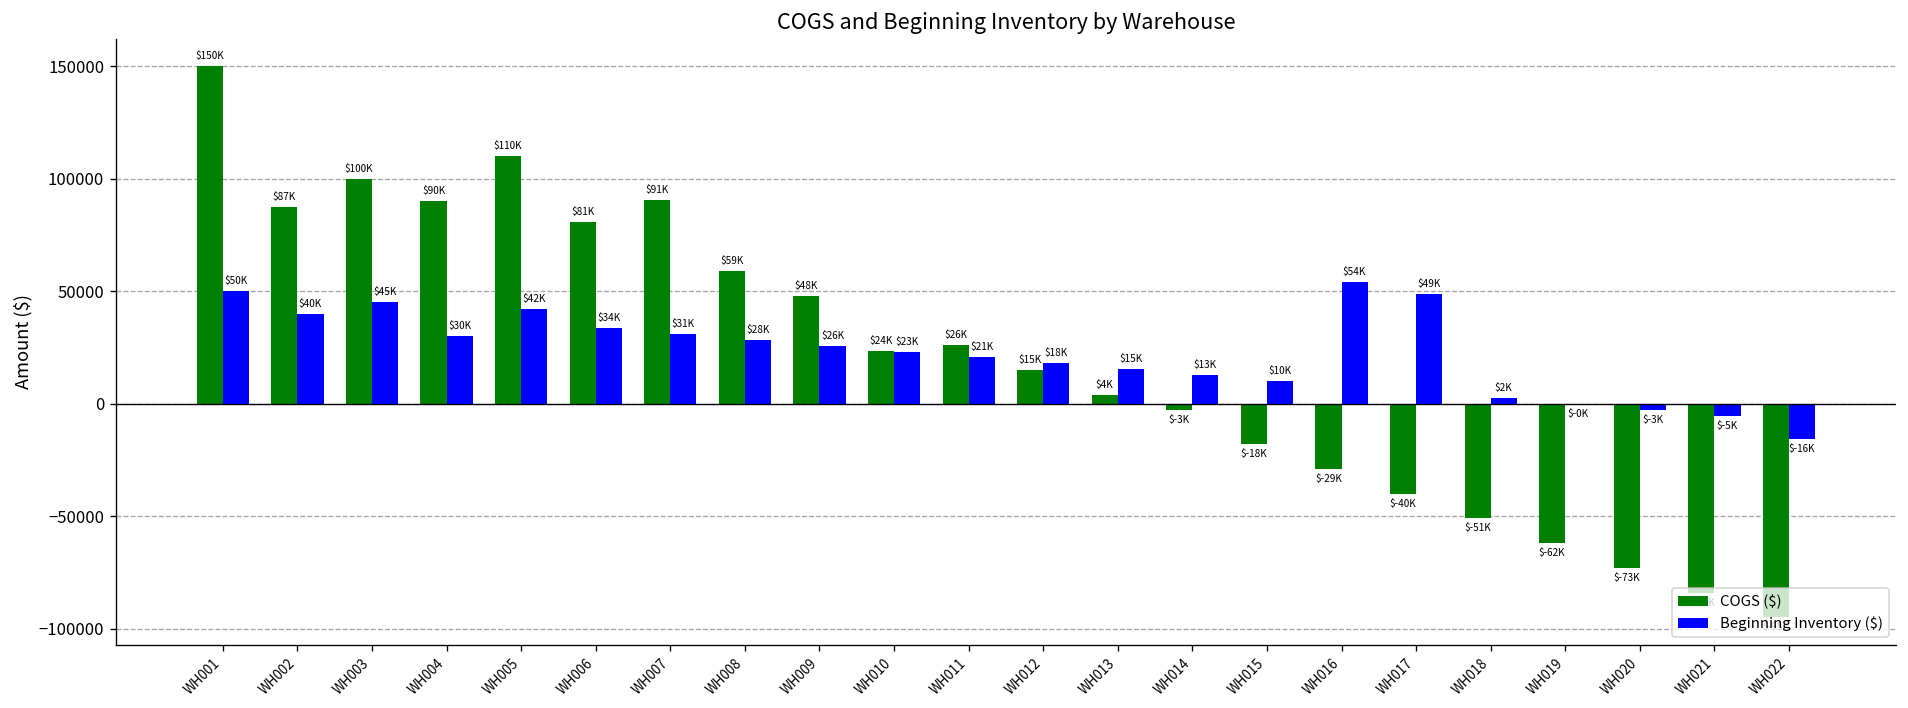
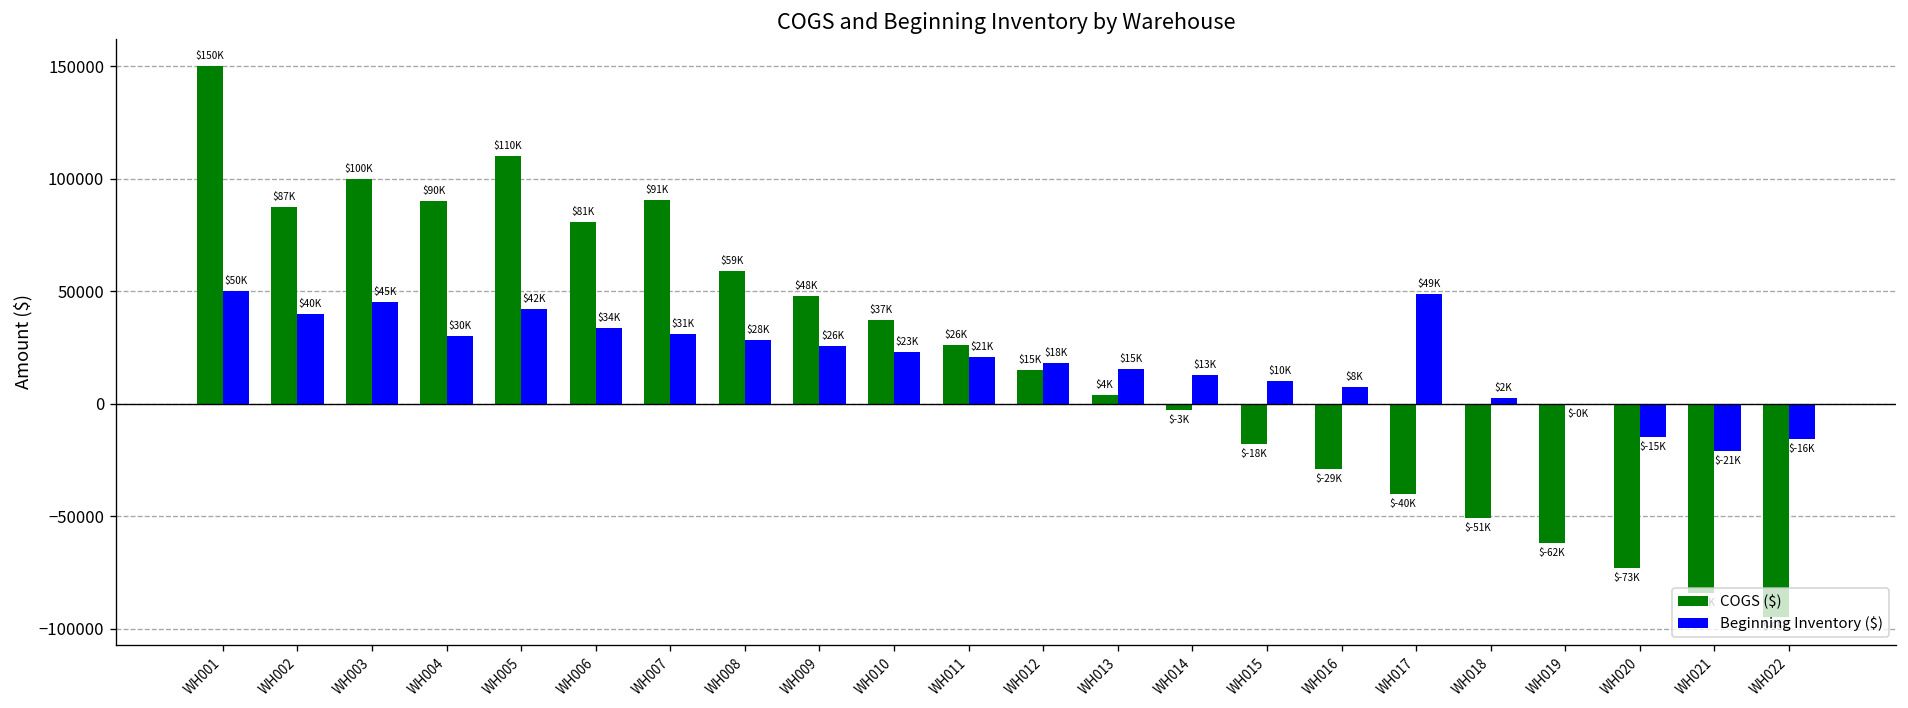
  {
    "COGS ($)": {
      "WH001": "$150K",
      "WH002": "$87K",
      "WH003": "$100K",
      "WH004": "$90K",
      "WH005": "$110K",
      "WH006": "$81K",
      "WH007": "$91K",
      "WH008": "$59K",
      "WH009": "$48K",
-     "WH010": "$24K",
+     "WH010": "$37K",
      "WH011": "$26K",
      "WH012": "$15K",
      "WH013": "$4K",
      "WH014": "$-3K",
      "WH015": "$-18K",
      "WH016": "$-29K",
      "WH017": "$-40K",
      "WH018": "$-51K",
      "WH019": "$-62K",
      "WH020": "$-73K"
    },
    "Beginning Inventory ($)": {
      "WH001": "$50K",
      "WH002": "$40K",
      "WH003": "$45K",
      "WH004": "$30K",
      "WH005": "$42K",
      "WH006": "$34K",
      "WH007": "$31K",
      "WH008": "$28K",
      "WH009": "$26K",
      "WH010": "$23K",
      "WH011": "$21K",
      "WH012": "$18K",
      "WH013": "$15K",
      "WH014": "$13K",
      "WH015": "$10K",
-     "WH016": "$54K",
+     "WH016": "$8K",
      "WH017": "$49K",
      "WH018": "$2K",
-     "WH020": "$-3K",
-     "WH021": "$-5K",
+     "WH020": "$-15K",
+     "WH021": "$-21K",
      "WH022": "$-16K"
    }
  }
